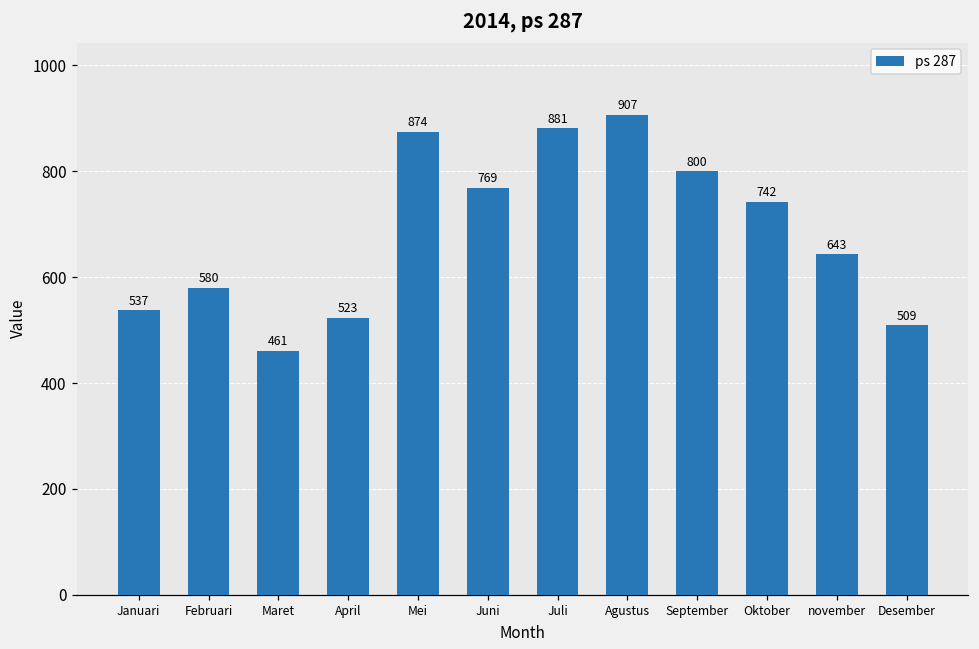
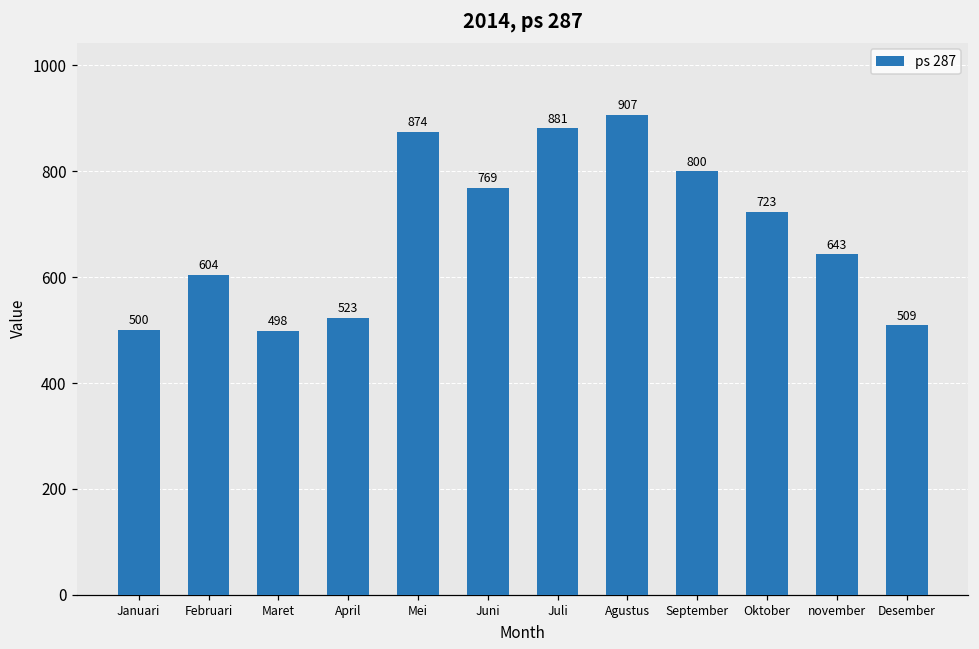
  {
-   "Januari": 537,
-   "Februari": 580,
-   "Maret": 461,
+   "Januari": 500,
+   "Februari": 604,
+   "Maret": 498,
    "April": 523,
    "Mei": 874,
    "Juni": 769,
    "Juli": 881,
    "Agustus": 907,
    "September": 800,
-   "Oktober": 742,
+   "Oktober": 723,
    "november": 643,
    "Desember": 509
  }
